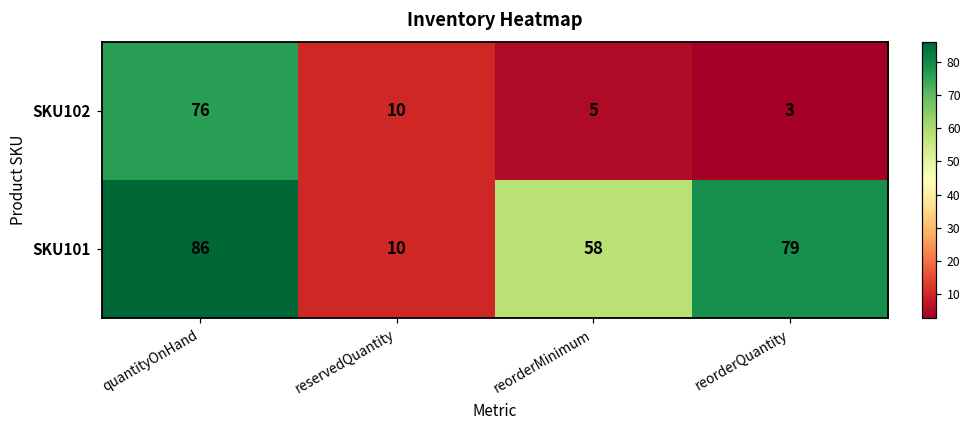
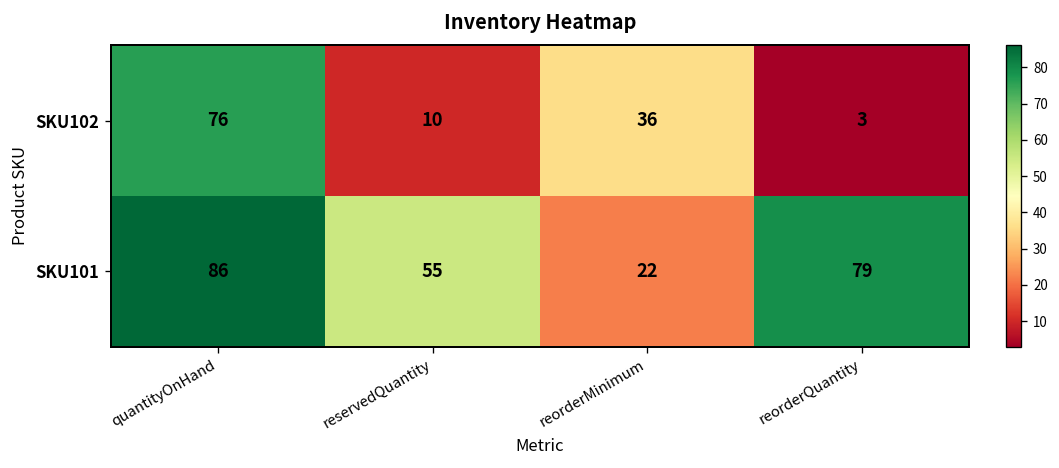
  {
    "SKU102": {
      "quantityOnHand": 76,
      "reservedQuantity": 10,
-     "reorderMinimum": 5,
+     "reorderMinimum": 36,
      "reorderQuantity": 3
    },
    "SKU101": {
      "quantityOnHand": 86,
-     "reservedQuantity": 10,
-     "reorderMinimum": 58,
+     "reservedQuantity": 55,
+     "reorderMinimum": 22,
      "reorderQuantity": 79
    }
  }
